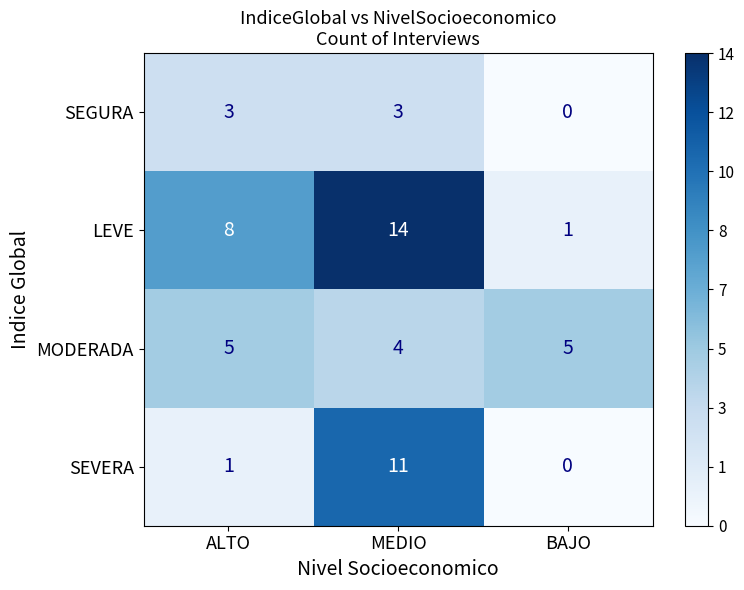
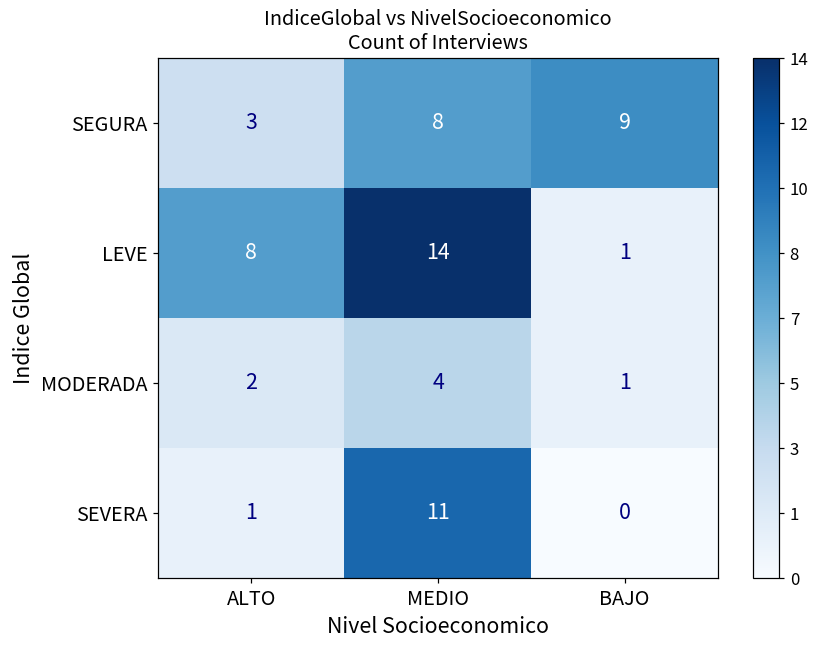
  {
    "SEGURA": {
      "ALTO": 3,
-     "MEDIO": 3,
-     "BAJO": 0
+     "MEDIO": 8,
+     "BAJO": 9
    },
    "LEVE": {
      "ALTO": 8,
      "MEDIO": 14,
      "BAJO": 1
    },
    "MODERADA": {
-     "ALTO": 5,
+     "ALTO": 2,
      "MEDIO": 4,
-     "BAJO": 5
+     "BAJO": 1
    },
    "SEVERA": {
      "ALTO": 1,
      "MEDIO": 11,
      "BAJO": 0
    }
  }
